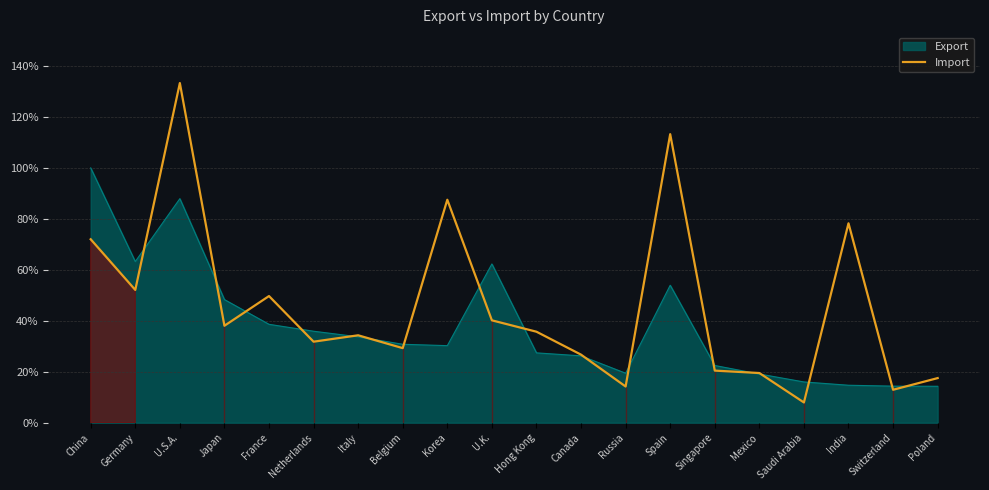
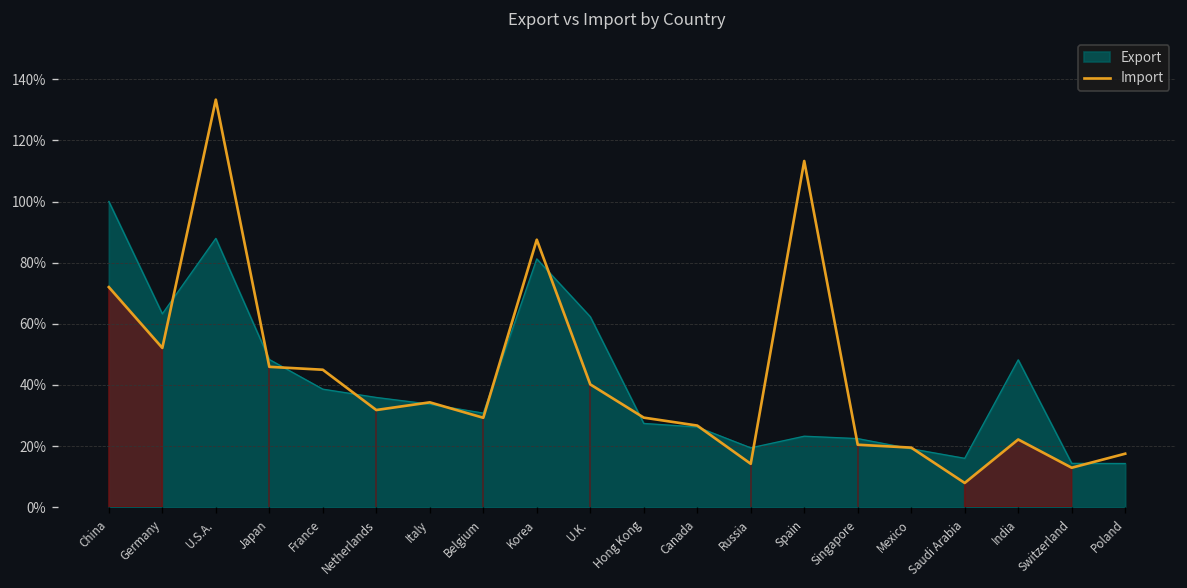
  {
    "Export": {
      "China": "100%",
      "Germany": "63%",
      "U.S.A.": "88%",
      "Japan": "48%",
      "France": "39%",
      "Netherlands": "36%",
      "Belgium": "31%",
-     "Korea": "30%",
+     "Korea": "81%",
      "U.K.": "62%",
      "Hong Kong": "27%",
      "Russia": "19%",
-     "Spain": "54%",
+     "Spain": "23%",
      "Singapore": "22%",
      "Saudi Arabia": "16%",
-     "India": "15%",
+     "India": "48%",
      "Switzerland": "14%",
      "Poland": "14%"
    },
    "Import": {
      "China": "72%",
      "Germany": "52%",
      "U.S.A.": "133%",
-     "Japan": "38%",
-     "France": "50%",
+     "Japan": "46%",
+     "France": "45%",
      "Netherlands": "32%",
      "Belgium": "29%",
      "Korea": "88%",
      "U.K.": "40%",
-     "Hong Kong": "36%",
+     "Hong Kong": "29%",
      "Russia": "14%",
      "Spain": "113%",
      "Singapore": "20%",
      "Saudi Arabia": "8%",
-     "India": "78%",
+     "India": "22%",
      "Switzerland": "13%",
      "Poland": "18%"
    }
  }
